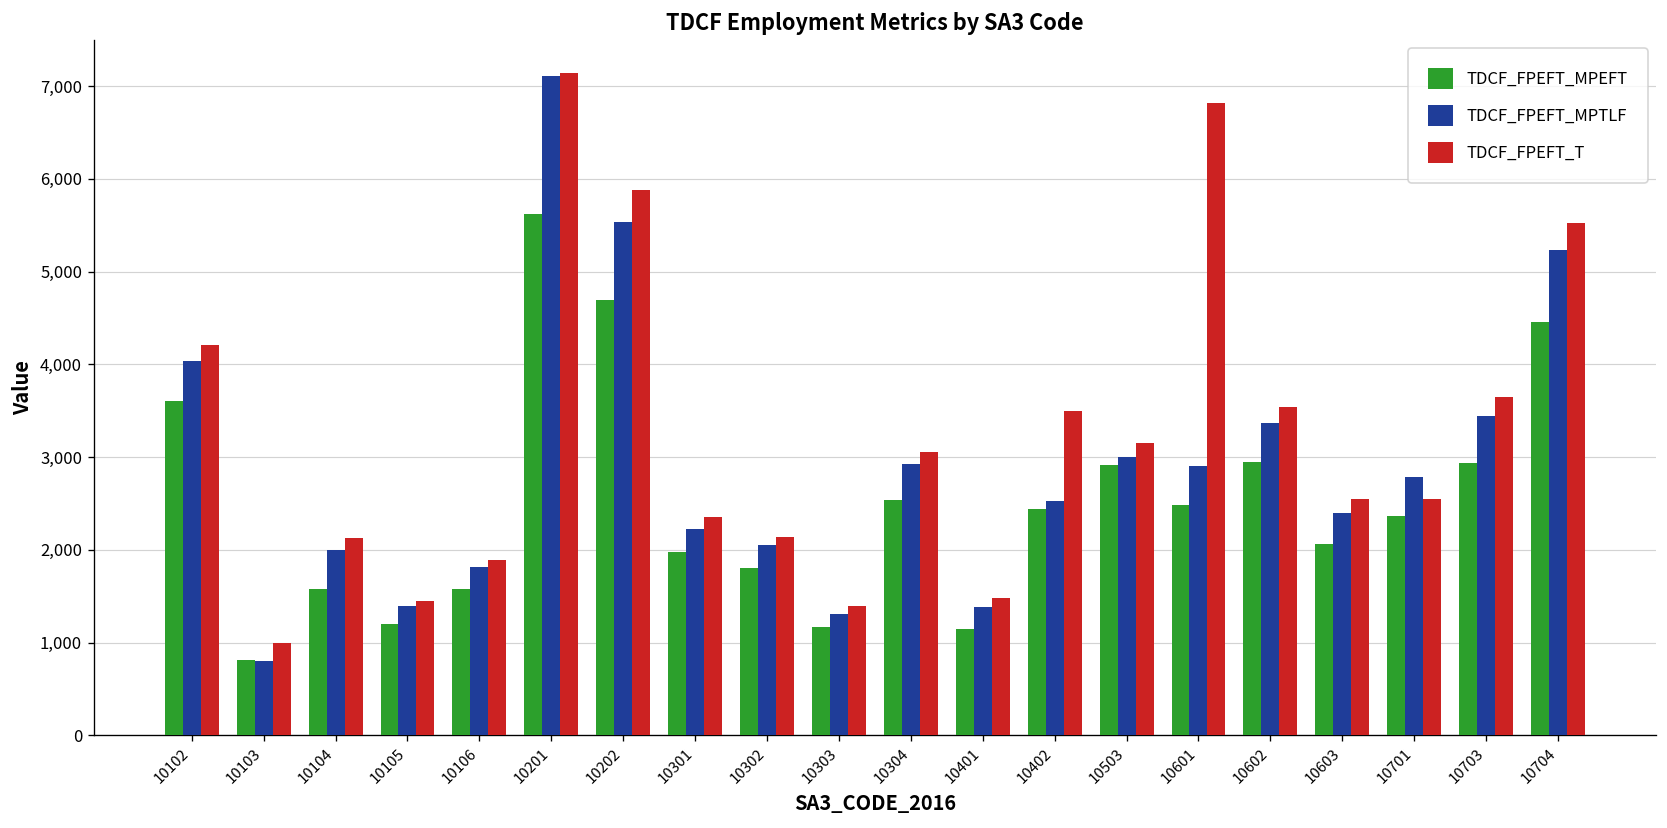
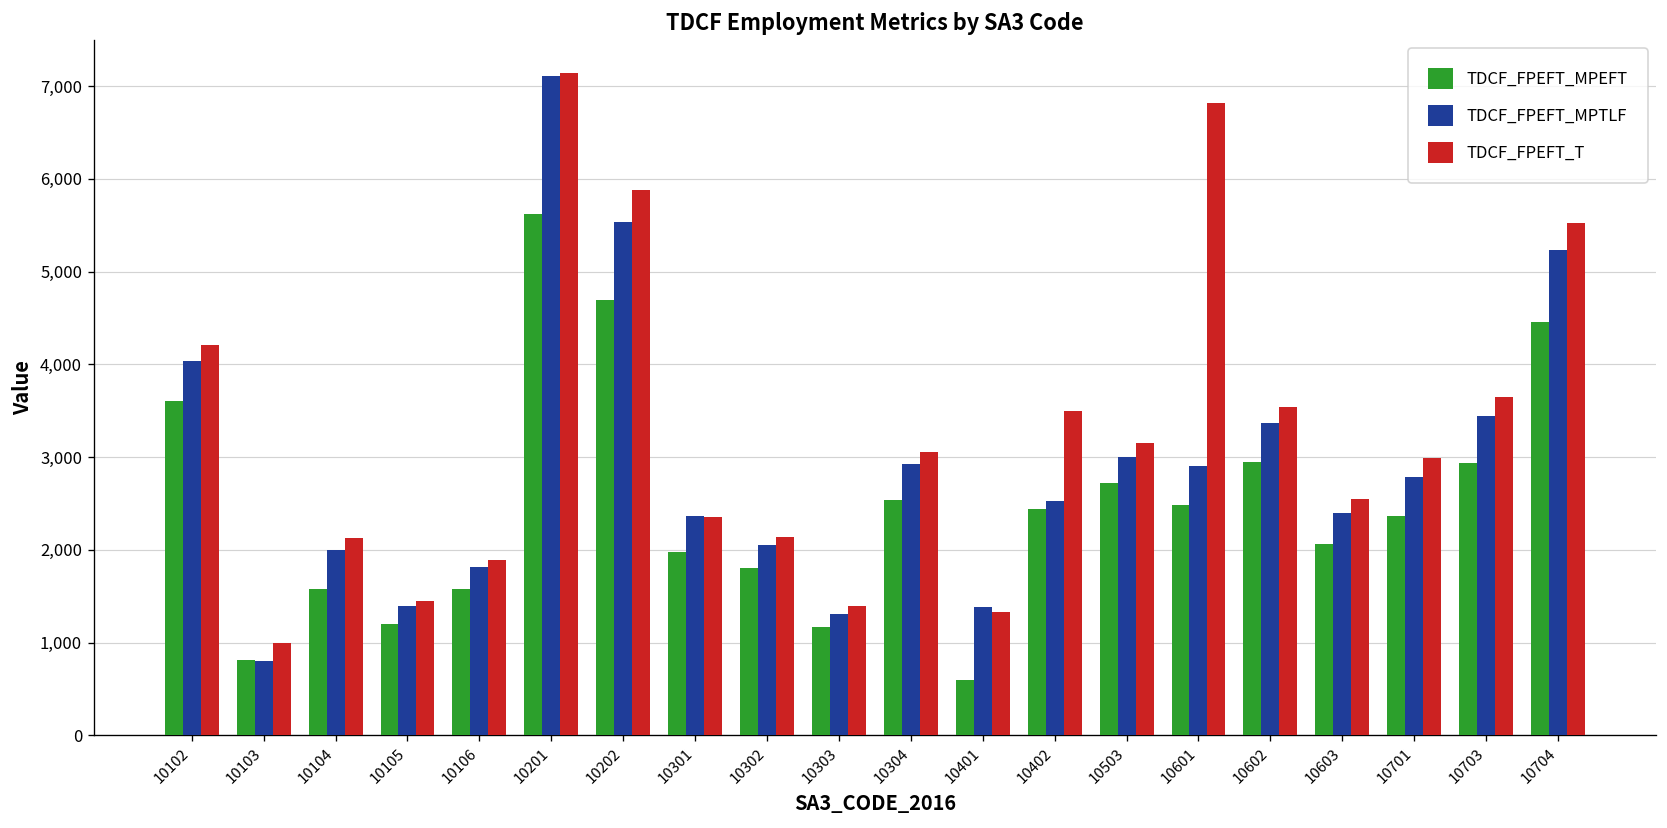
  {
    "TDCF_FPEFT_MPEFT": {
      "10102": "3,600",
      "10103": "800",
      "10104": "1,600",
      "10105": "1,200",
      "10106": "1,600",
      "10201": "5,600",
      "10202": "4,700",
      "10301": "2,000",
      "10302": "1,800",
      "10303": "1,200",
      "10304": "2,500",
-     "10401": "1,100",
+     "10401": "600",
      "10402": "2,400",
-     "10503": "2,900",
+     "10503": "2,700",
      "10601": "2,500",
      "10602": "3,000",
      "10603": "2,100",
      "10701": "2,400",
      "10703": "2,900",
      "10704": "4,500"
    },
    "TDCF_FPEFT_MPTLF": {
      "10102": "4,000",
      "10103": "800",
      "10104": "2,000",
      "10105": "1,400",
      "10106": "1,800",
      "10201": "7,100",
      "10202": "5,500",
-     "10301": "2,200",
+     "10301": "2,400",
      "10302": "2,100",
      "10303": "1,300",
      "10304": "2,900",
      "10401": "1,400",
      "10402": "2,500",
      "10503": "3,000",
      "10601": "2,900",
      "10602": "3,400",
      "10603": "2,400",
      "10701": "2,800",
      "10703": "3,400",
      "10704": "5,200"
    },
    "TDCF_FPEFT_T": {
      "10102": "4,200",
      "10103": "1,000",
      "10104": "2,100",
      "10105": "1,500",
      "10106": "1,900",
      "10201": "7,100",
      "10202": "5,900",
      "10301": "2,300",
      "10302": "2,100",
      "10303": "1,400",
      "10304": "3,100",
-     "10401": "1,500",
+     "10401": "1,300",
      "10402": "3,500",
      "10503": "3,100",
      "10601": "6,800",
      "10602": "3,500",
      "10603": "2,500",
-     "10701": "2,600",
+     "10701": "3,000",
      "10703": "3,600",
      "10704": "5,500"
    }
  }
